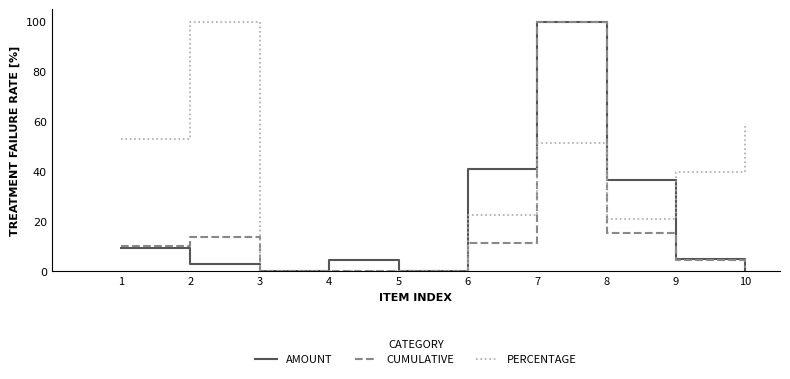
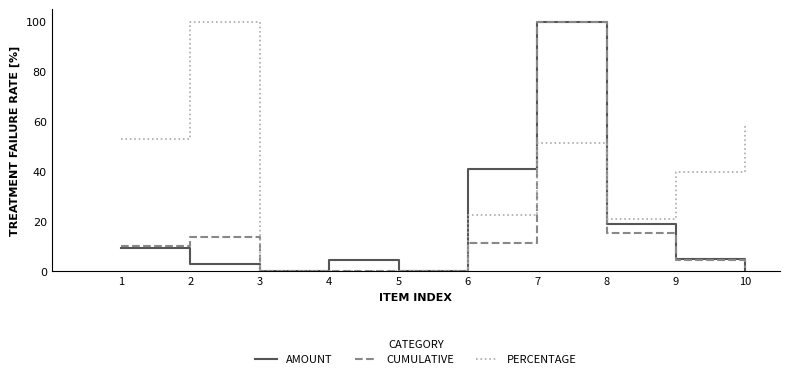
  {
    "AMOUNT": {
      "1": 9,
      "2": 3,
      "4": 4,
      "6": 41,
-     "8": 37
+     "8": 19
    }
  }
